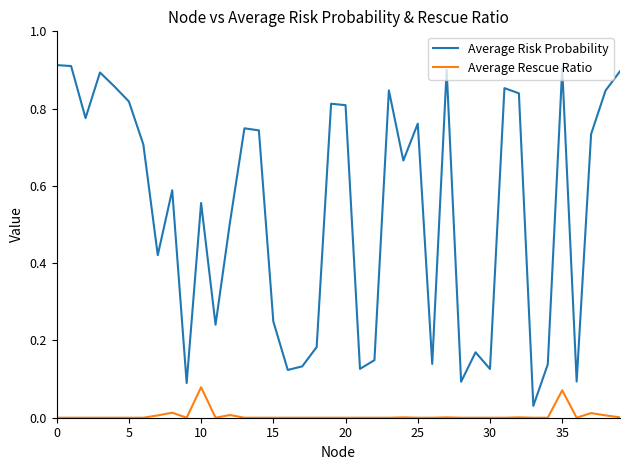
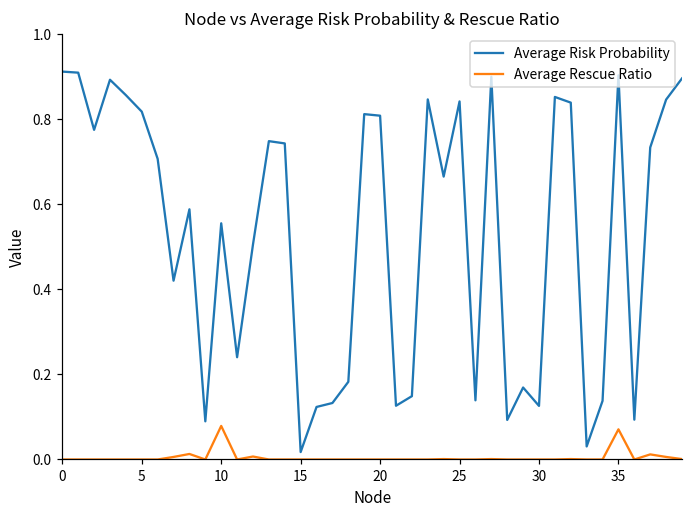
  {
    "Average Risk Probability": {
      "0": 0.91,
      "5": 0.82,
      "10": 0.56,
-     "15": 0.25,
+     "15": 0.02,
      "20": 0.81,
-     "25": 0.76,
+     "25": 0.84,
      "30": 0.13
    },
    "Average Rescue Ratio": {
      "0": 0.00,
      "5": 0.00,
      "10": 0.08,
      "15": 0.00,
      "20": 0.00,
      "25": 0.00,
      "30": 0.00,
      "35": 0.07
    }
  }
